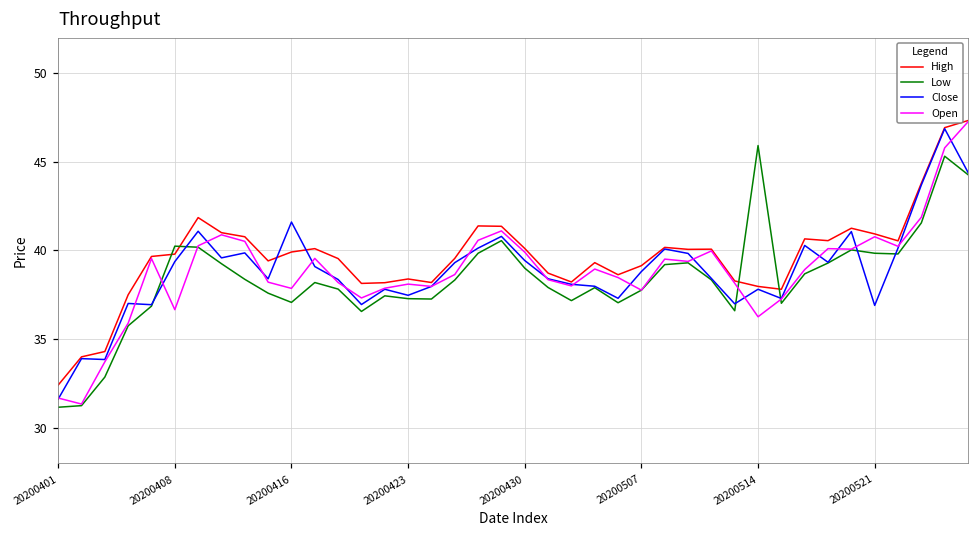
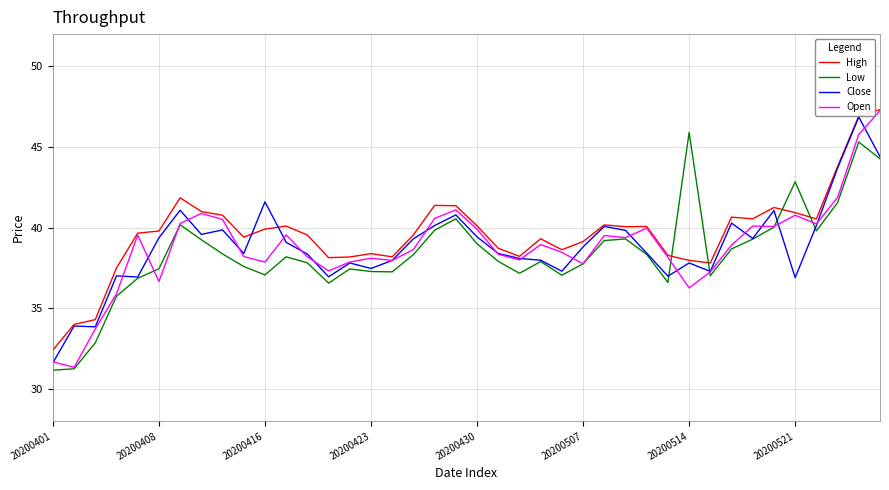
  {
    "High": {
      "20200401": 32.4,
      "20200408": 39.8,
      "20200416": 39.9,
      "20200423": 38.4,
      "20200430": 40.1,
      "20200507": 39.1,
      "20200514": 38.0,
      "20200521": 40.9
    },
    "Low": {
      "20200401": 31.2,
-     "20200408": 40.2,
+     "20200408": 37.5,
      "20200416": 37.1,
      "20200423": 37.3,
      "20200430": 39.0,
      "20200514": 45.9,
-     "20200521": 39.8
+     "20200521": 42.8
    },
    "Close": {
      "20200408": 39.4,
      "20200416": 41.6,
      "20200423": 37.5,
      "20200430": 39.4,
      "20200507": 38.8,
      "20200514": 37.8,
      "20200521": 36.9
    },
    "Open": {
      "20200408": 36.7,
      "20200416": 37.9,
      "20200423": 38.1,
      "20200430": 39.9,
      "20200514": 36.3,
      "20200521": 40.8
    }
  }
